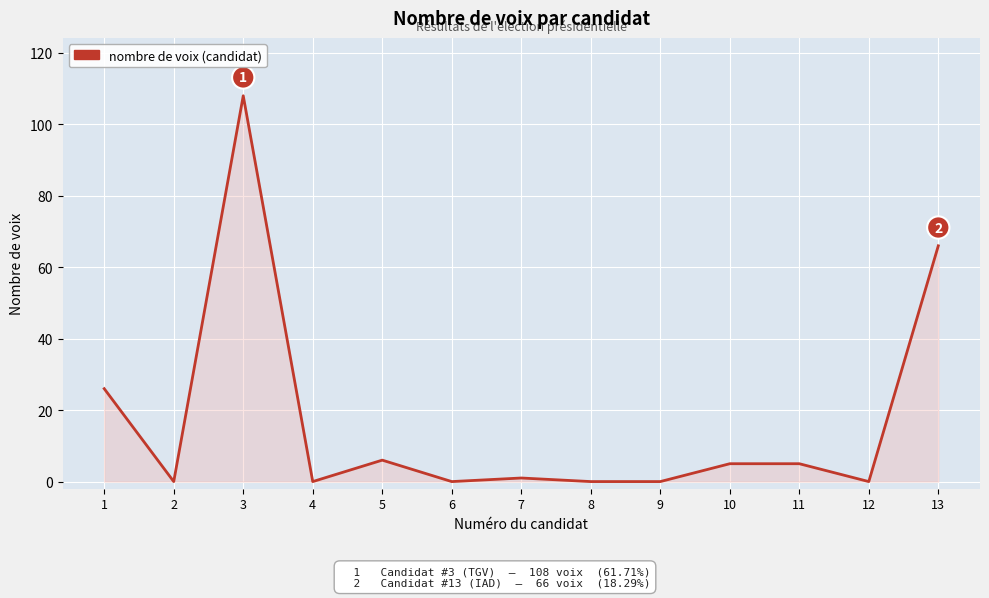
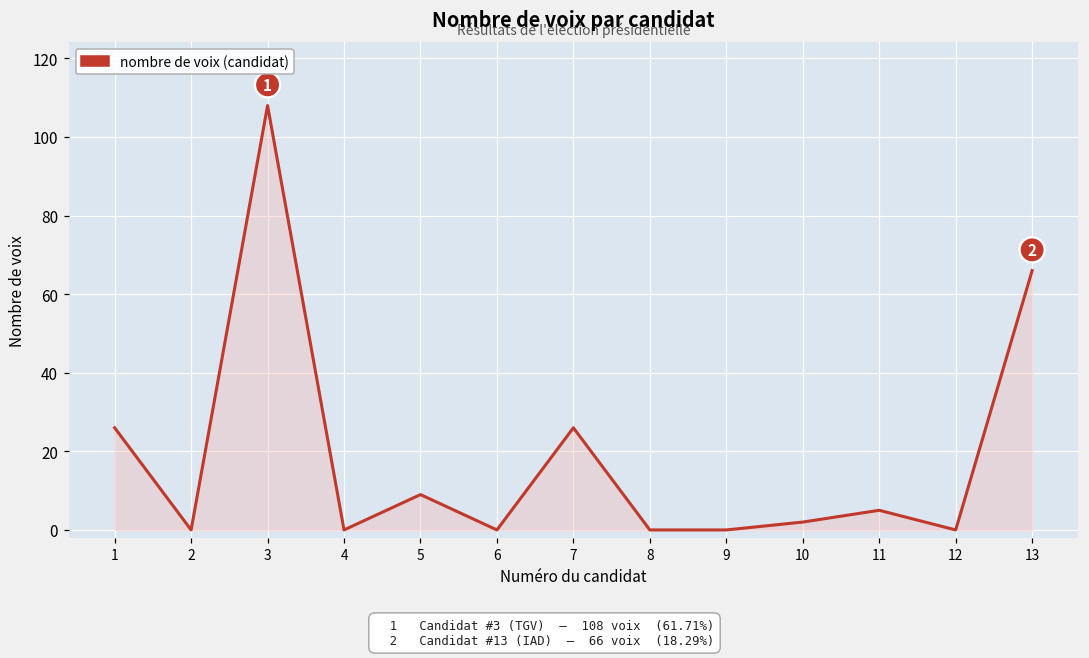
  {
    "1": 26,
    "2": 0,
    "4": 0,
-   "5": 6,
+   "5": 9,
    "6": 0,
-   "7": 1,
+   "7": 26,
    "8": 0,
    "9": 0,
-   "10": 5,
+   "10": 2,
    "11": 5,
    "12": 0
  }
